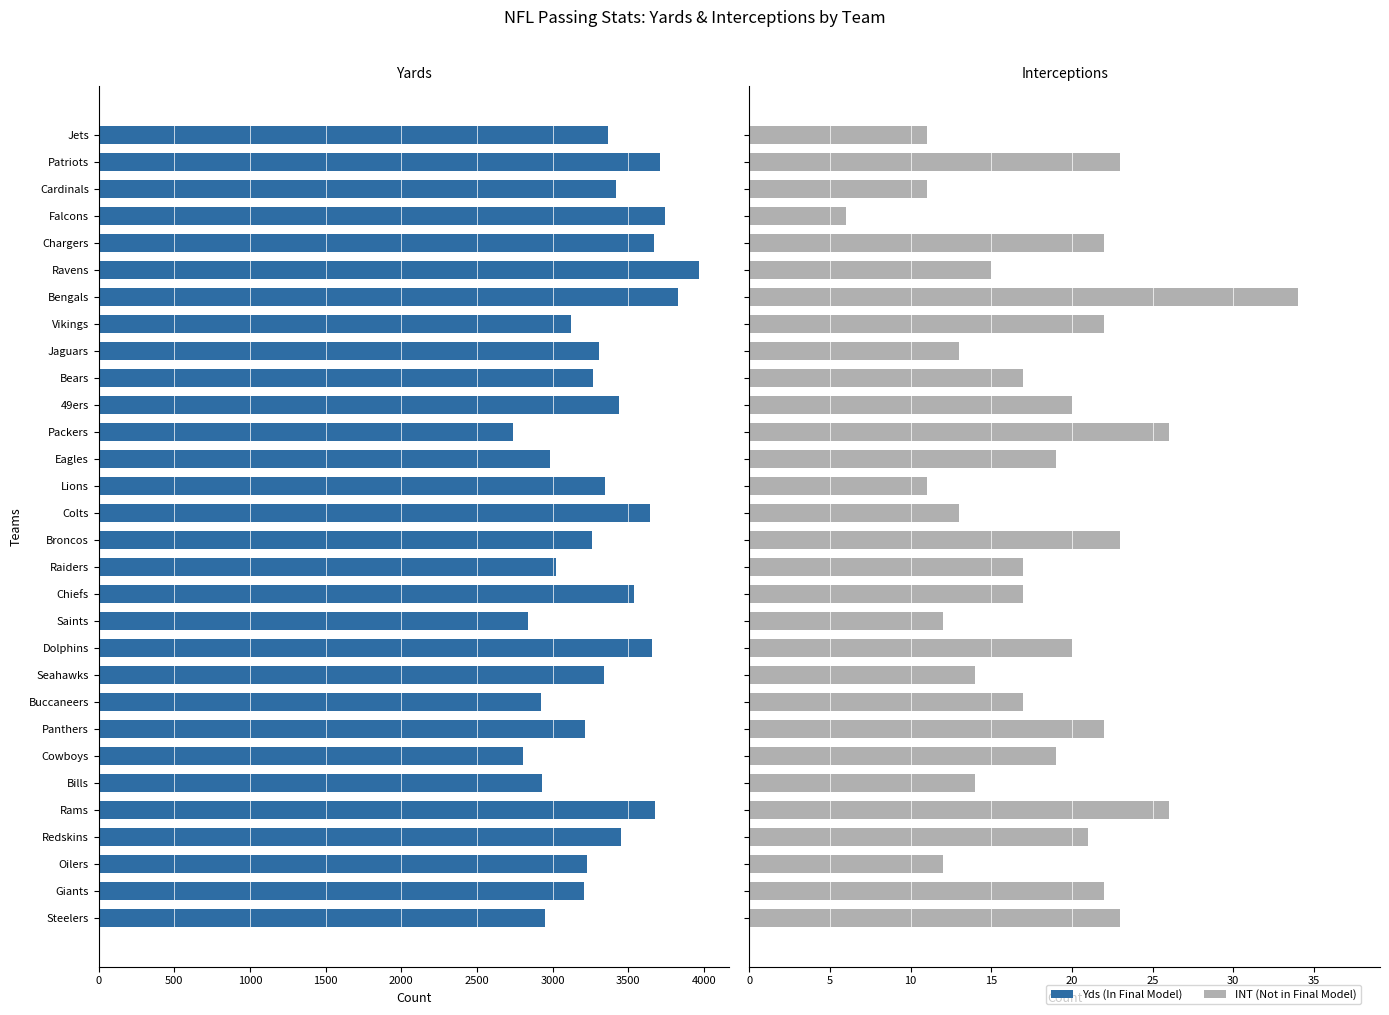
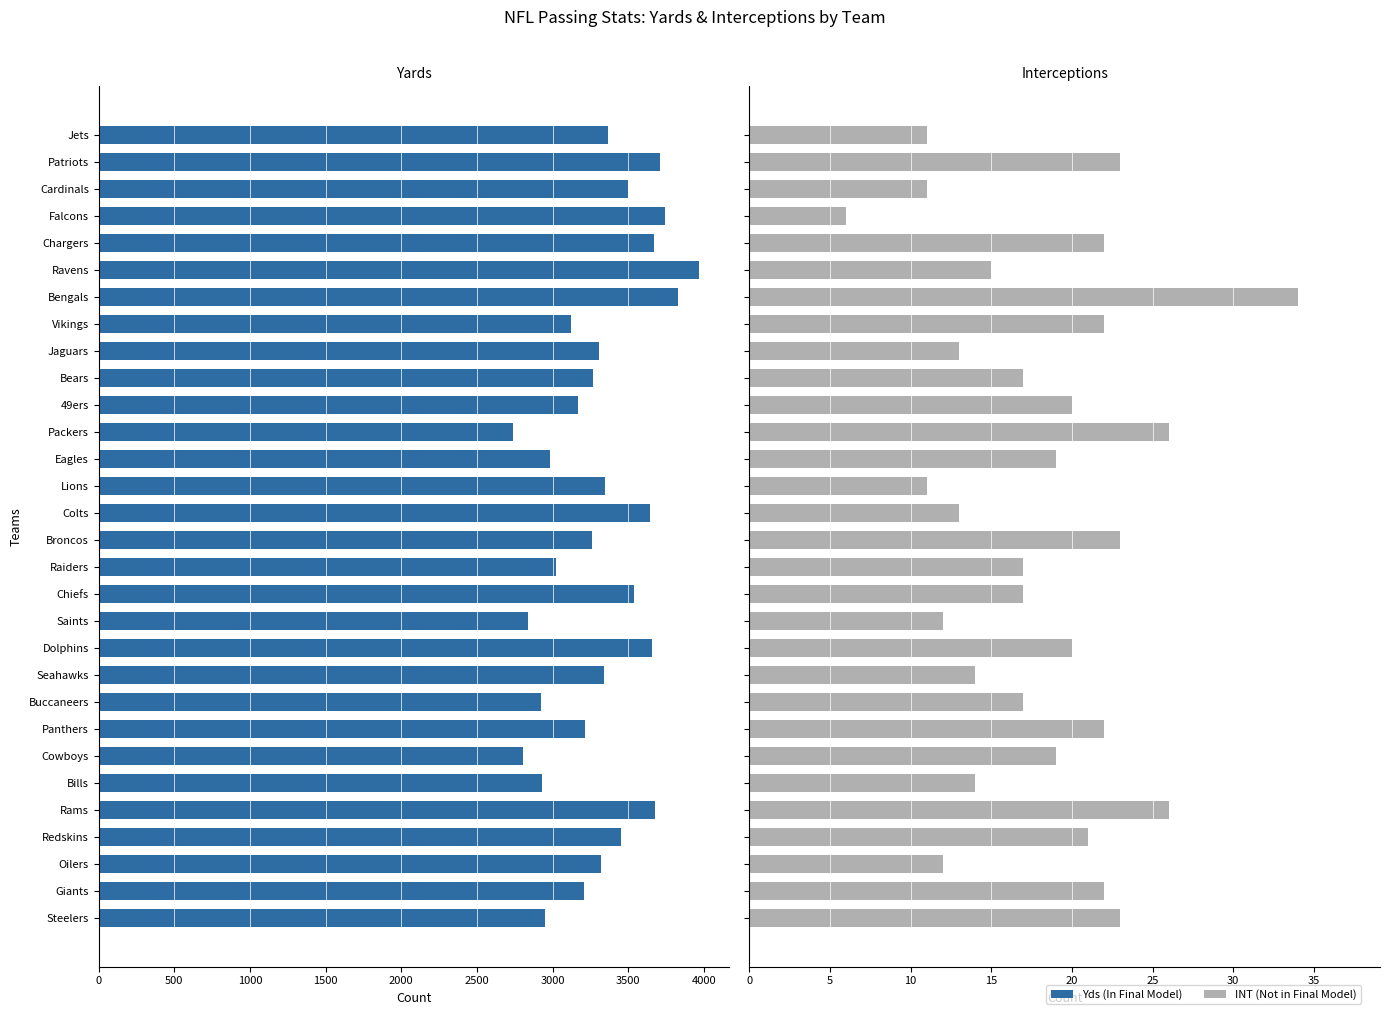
  {
    "Yards": {
      "Jets": 3360,
      "Patriots": 3710,
-     "Cardinals": 3420,
+     "Cardinals": 3500,
      "Falcons": 3750,
      "Chargers": 3670,
      "Ravens": 3970,
      "Bengals": 3830,
      "Vikings": 3120,
      "Jaguars": 3300,
      "Bears": 3270,
-     "49ers": 3440,
+     "49ers": 3160,
      "Packers": 2740,
      "Eagles": 2980,
      "Lions": 3340,
      "Colts": 3640,
      "Broncos": 3260,
      "Raiders": 3020,
      "Chiefs": 3540,
      "Saints": 2830,
      "Dolphins": 3660,
      "Seahawks": 3340,
      "Buccaneers": 2930,
      "Panthers": 3210,
      "Cowboys": 2810,
      "Bills": 2930,
      "Rams": 3680,
      "Redskins": 3450,
-     "Oilers": 3230,
+     "Oilers": 3320,
      "Giants": 3210,
      "Steelers": 2950
    }
  }
